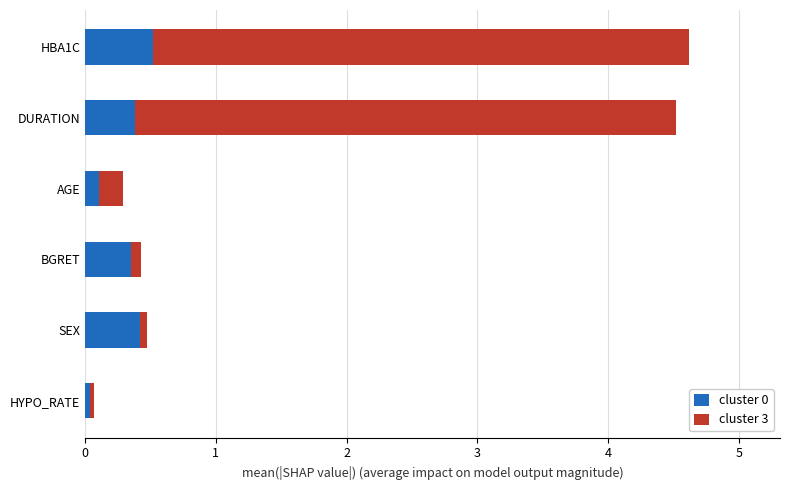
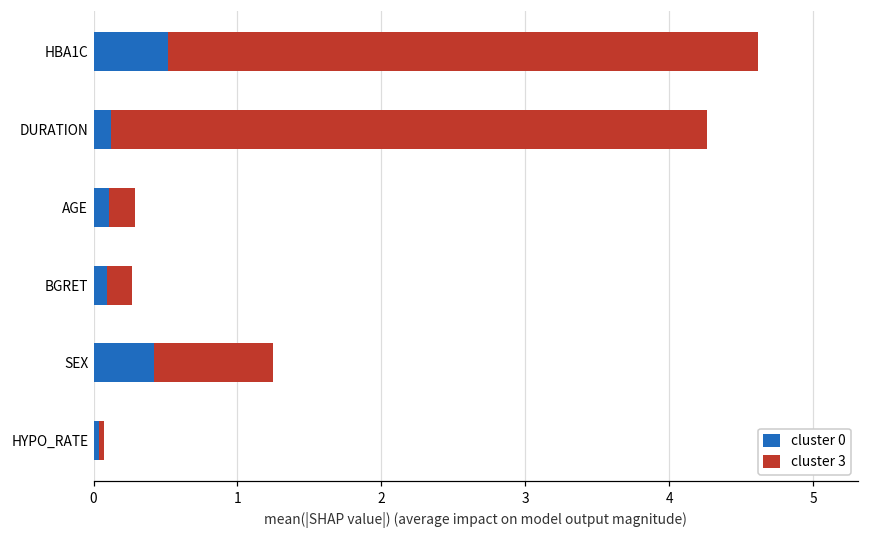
  {
    "cluster 0": {
      "HBA1C": 0.52,
-     "DURATION": 0.38,
+     "DURATION": 0.12,
      "AGE": 0.11,
-     "BGRET": 0.35,
+     "BGRET": 0.09,
      "SEX": 0.42,
      "HYPO_RATE": 0.04
    },
    "cluster 3": {
      "HBA1C": 4.10,
      "DURATION": 4.14,
      "AGE": 0.18,
-     "BGRET": 0.08,
-     "SEX": 0.05,
+     "BGRET": 0.18,
+     "SEX": 0.83,
      "HYPO_RATE": 0.03
    }
  }
